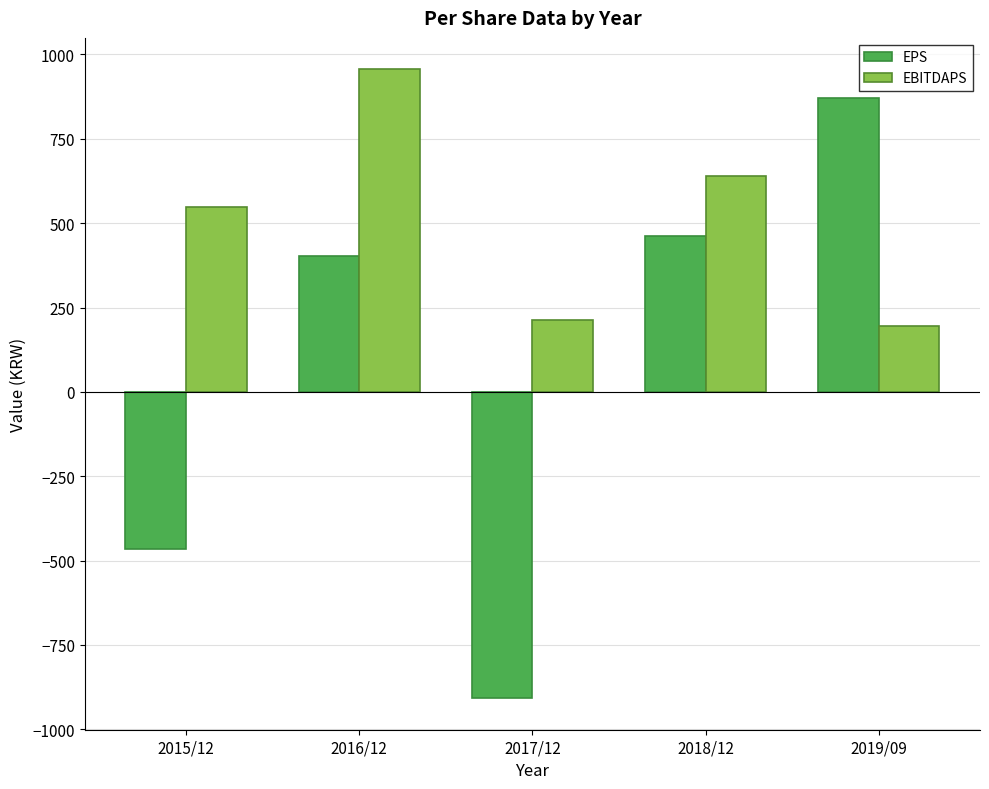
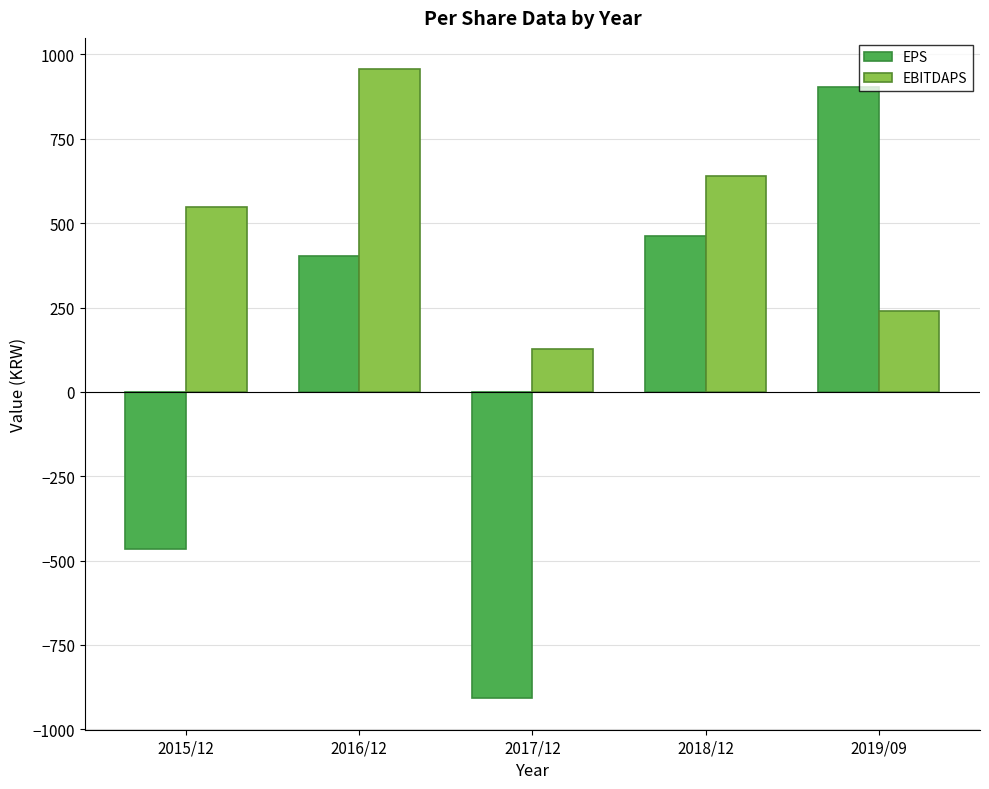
  {
    "EPS": {
      "2015/12": -470,
      "2016/12": 400,
      "2017/12": -910,
      "2018/12": 460,
-     "2019/09": 870
+     "2019/09": 900
    },
    "EBITDAPS": {
      "2015/12": 550,
      "2016/12": 960,
-     "2017/12": 210,
+     "2017/12": 130,
      "2018/12": 640,
-     "2019/09": 200
+     "2019/09": 240
    }
  }
